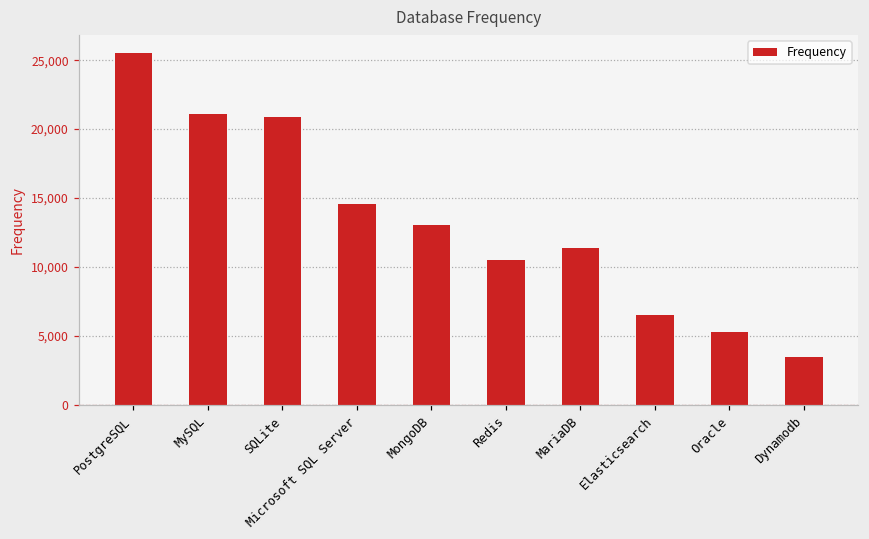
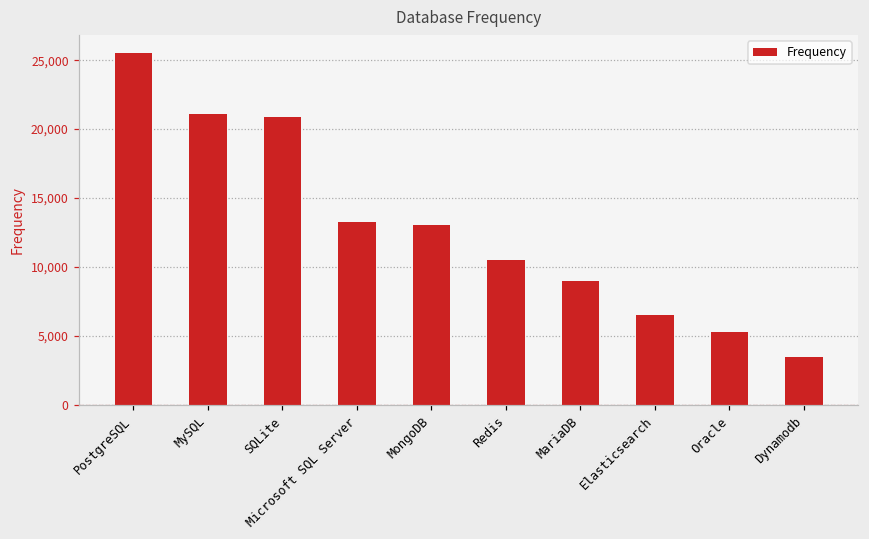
  {
    "PostgreSQL": "25,500",
    "MySQL": "21,100",
    "SQLite": "20,900",
-   "Microsoft SQL Server": "14,600",
+   "Microsoft SQL Server": "13,300",
    "MongoDB": "13,000",
    "Redis": "10,500",
-   "MariaDB": "11,400",
+   "MariaDB": "9,000",
    "Elasticsearch": "6,500",
    "Oracle": "5,300",
    "Dynamodb": "3,500"
  }
